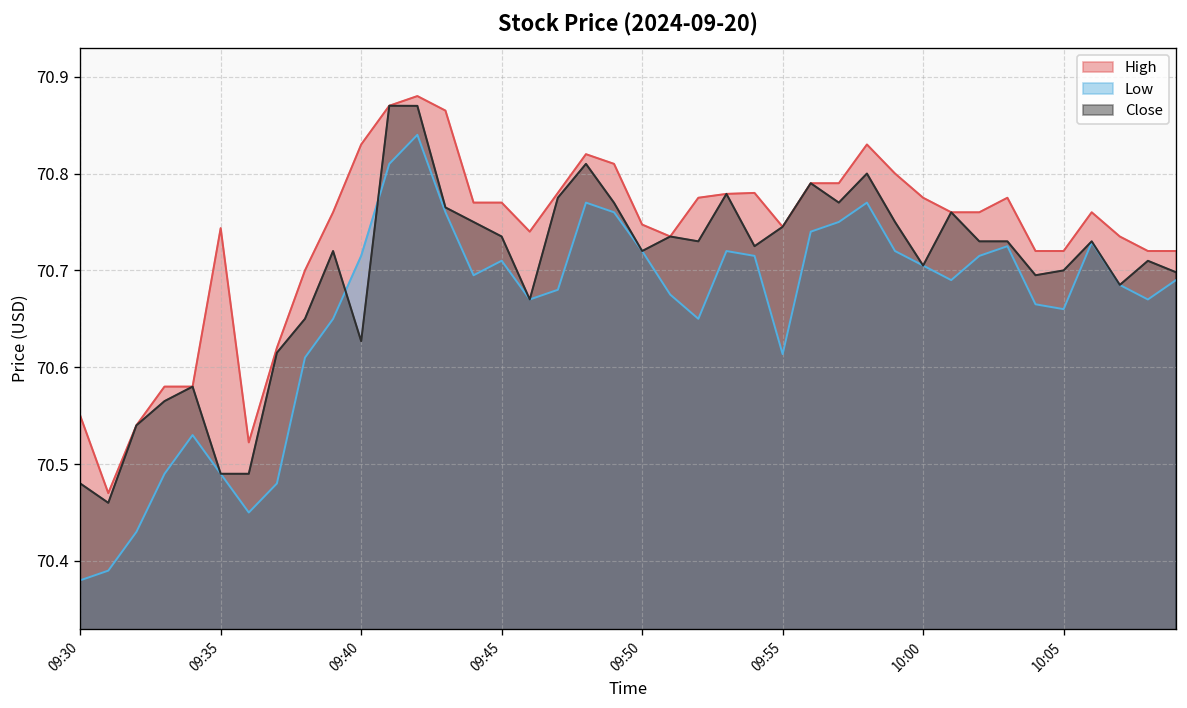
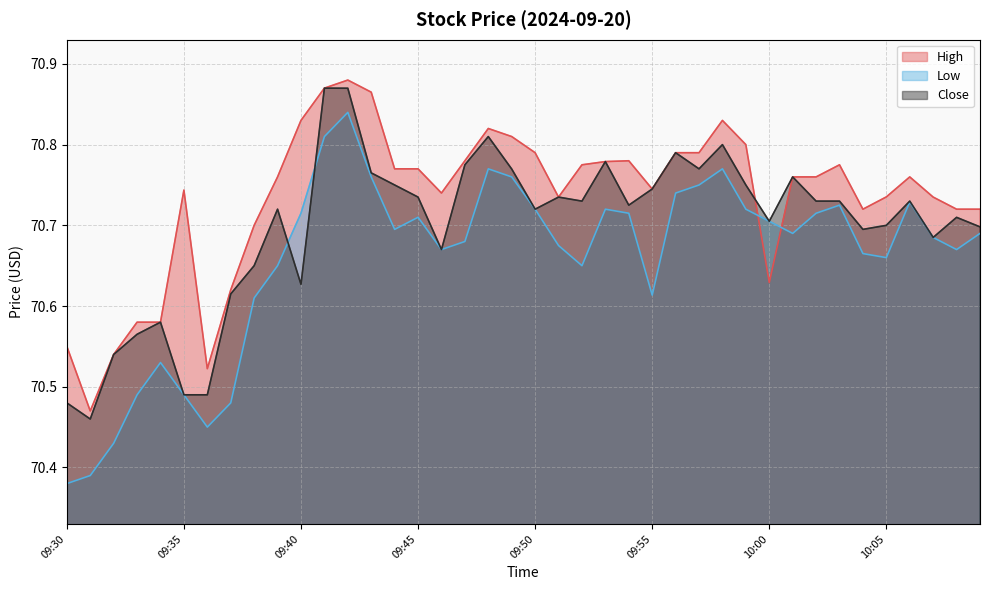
  {
    "High": {
      "09:30": 70.55,
      "09:35": 70.74,
      "09:40": 70.83,
      "09:45": 70.77,
-     "09:50": 70.75,
-     "10:00": 70.78,
-     "10:05": 70.72
+     "09:50": 70.79,
+     "10:00": 70.63,
+     "10:05": 70.74
    },
    "Low": {
      "09:30": 70.38,
      "09:40": 70.71,
      "09:45": 70.71,
      "09:55": 70.61,
      "10:05": 70.66
    },
    "Close": {
      "09:30": 70.48,
      "09:40": 70.63,
      "09:45": 70.74,
      "10:05": 70.70
    }
  }
